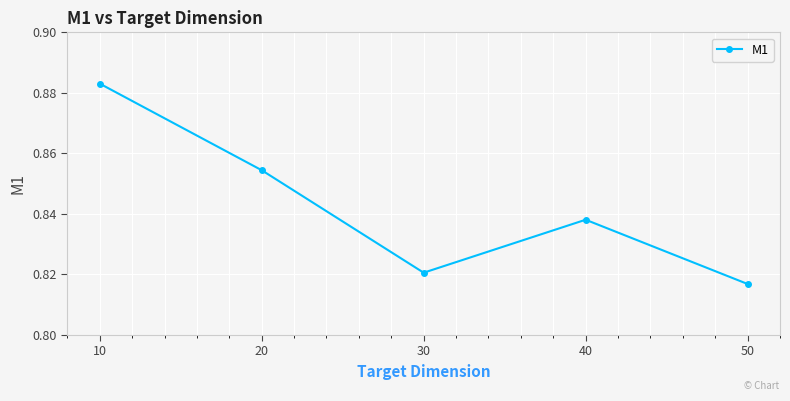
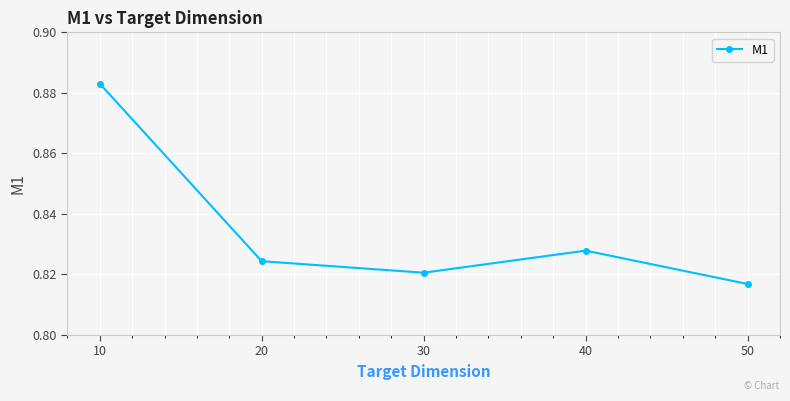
  {
    "10": 0.883,
-   "20": 0.854,
+   "20": 0.824,
    "30": 0.821,
-   "40": 0.838,
+   "40": 0.828,
    "50": 0.817
  }
